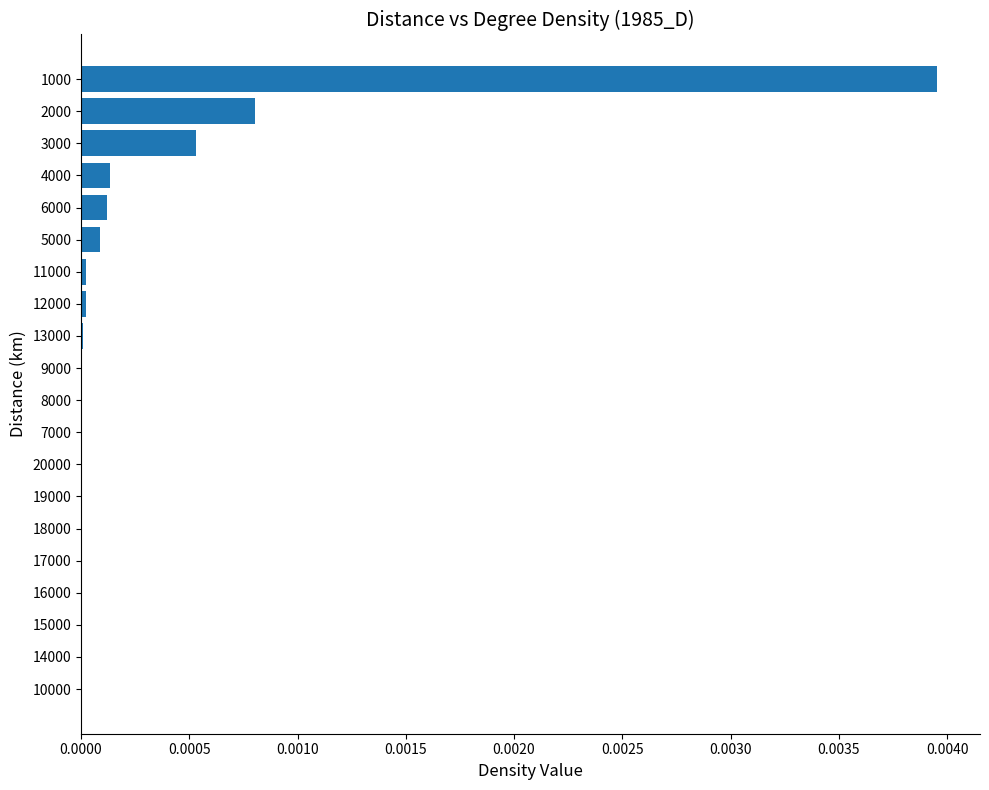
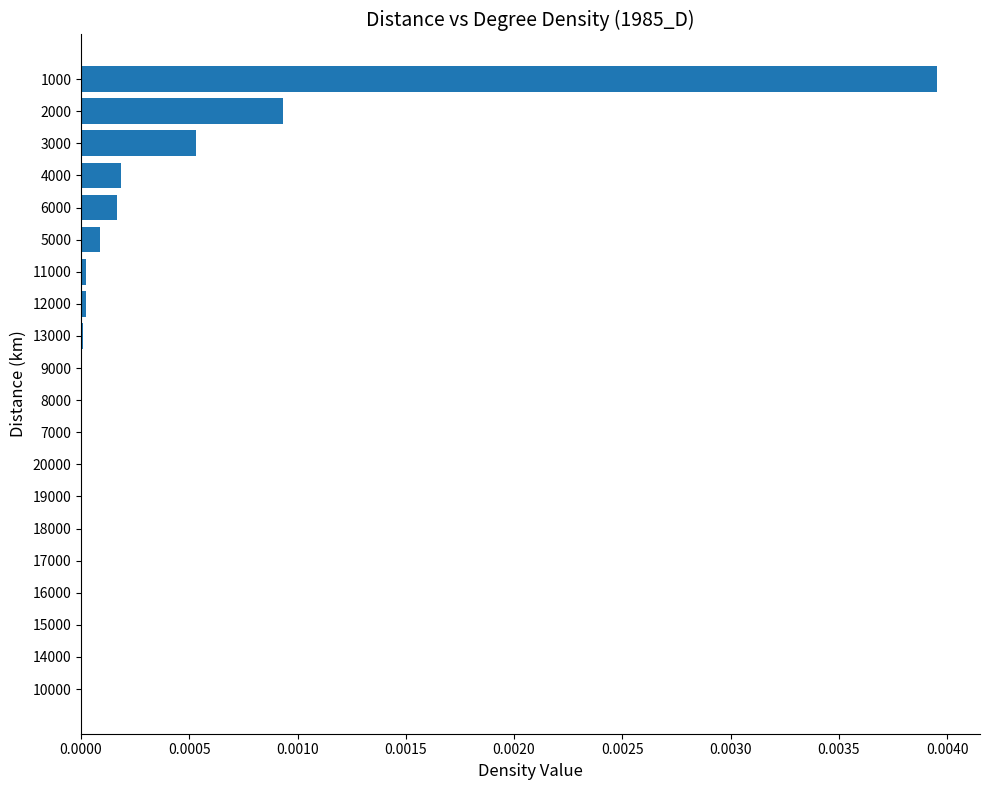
  {
    "1000": 0.00395,
-   "2000": 0.00080,
+   "2000": 0.00093,
    "3000": 0.00053,
-   "4000": 0.00014,
-   "6000": 0.00012,
+   "4000": 0.00019,
+   "6000": 0.00017,
    "5000": 0.00009,
    "11000": 0.00002,
    "12000": 0.00002,
    "9000": 0.00000,
    "8000": 0.00000,
    "7000": 0.00000,
    "20000": 0.00000,
    "19000": 0.00000,
    "18000": 0.00000,
    "17000": 0.00000,
    "16000": 0.00000,
    "15000": 0.00000,
    "14000": 0.00000,
    "10000": 0.00000
  }
